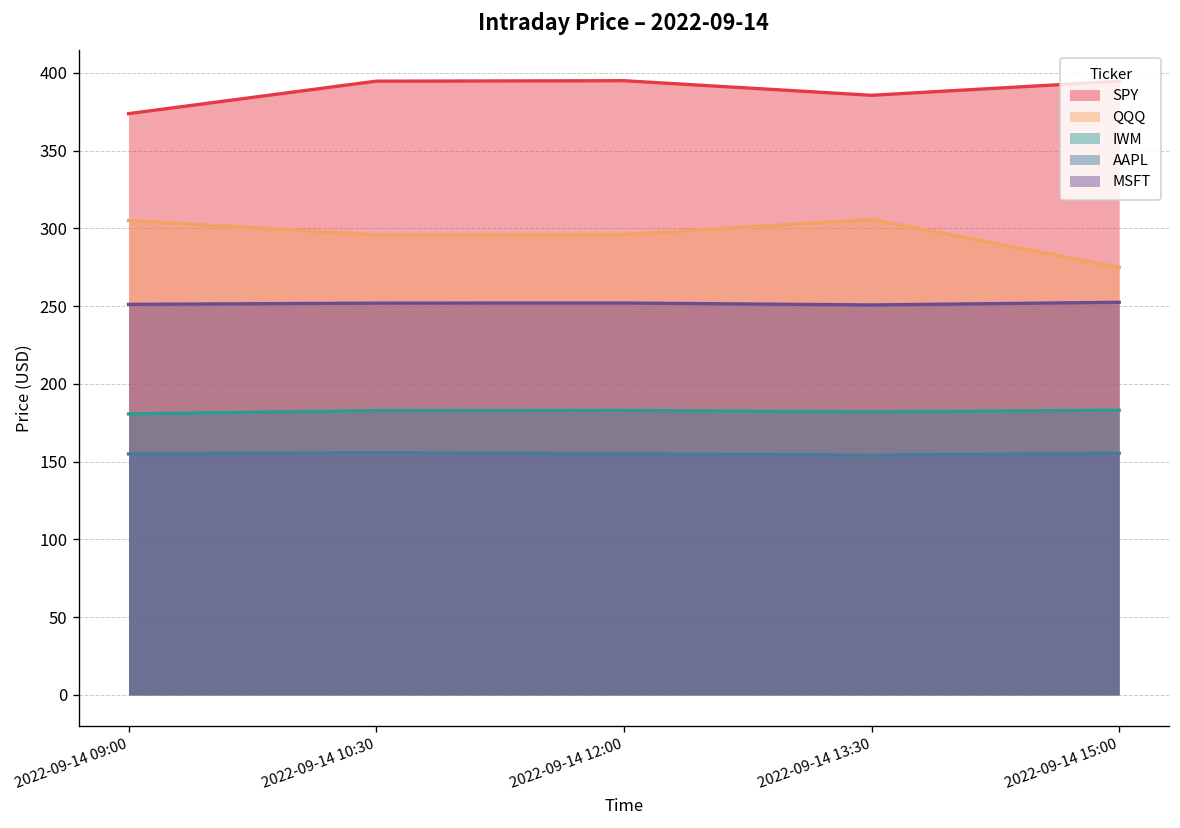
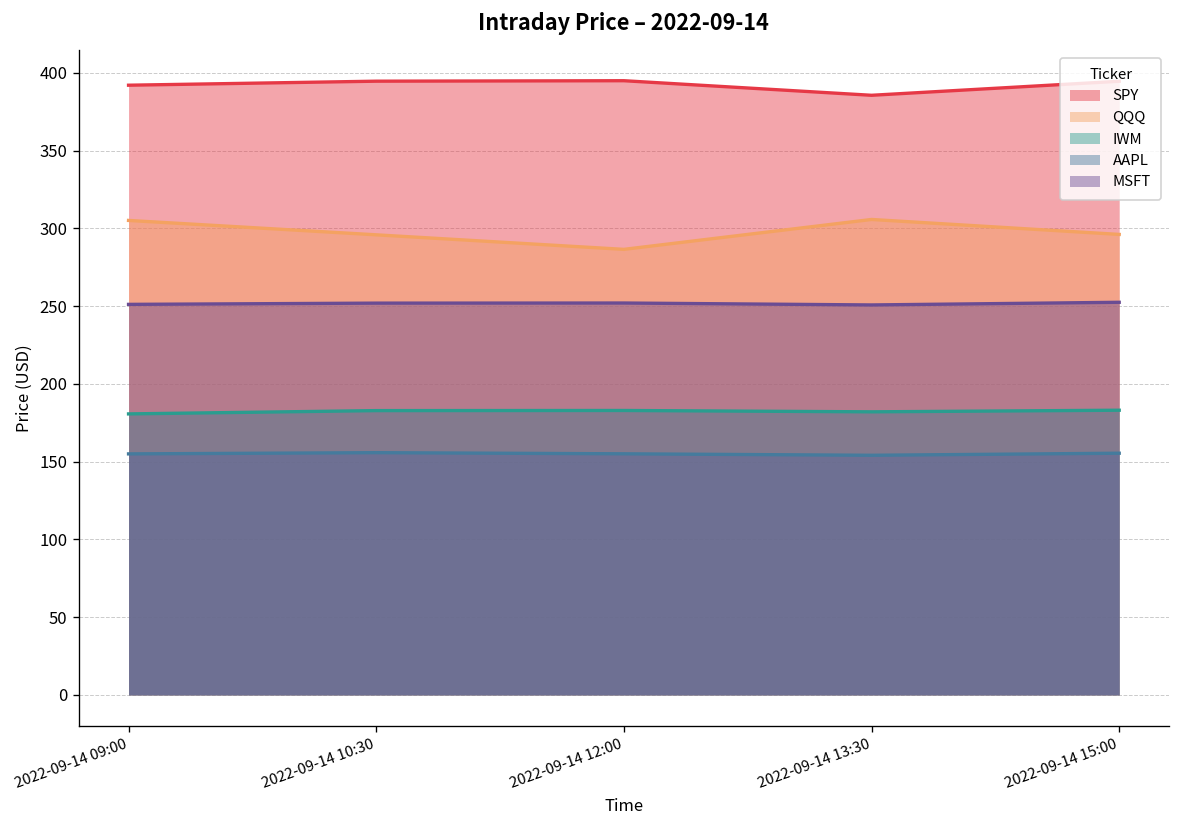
  {
    "SPY": {
-     "2022-09-14 09:00": 374,
+     "2022-09-14 09:00": 392,
      "2022-09-14 10:30": 395,
      "2022-09-14 12:00": 395,
      "2022-09-14 13:30": 386
    },
    "QQQ": {
      "2022-09-14 09:00": 305,
      "2022-09-14 10:30": 296,
-     "2022-09-14 12:00": 296,
+     "2022-09-14 12:00": 287,
      "2022-09-14 13:30": 306,
-     "2022-09-14 15:00": 275
+     "2022-09-14 15:00": 296
    }
  }
